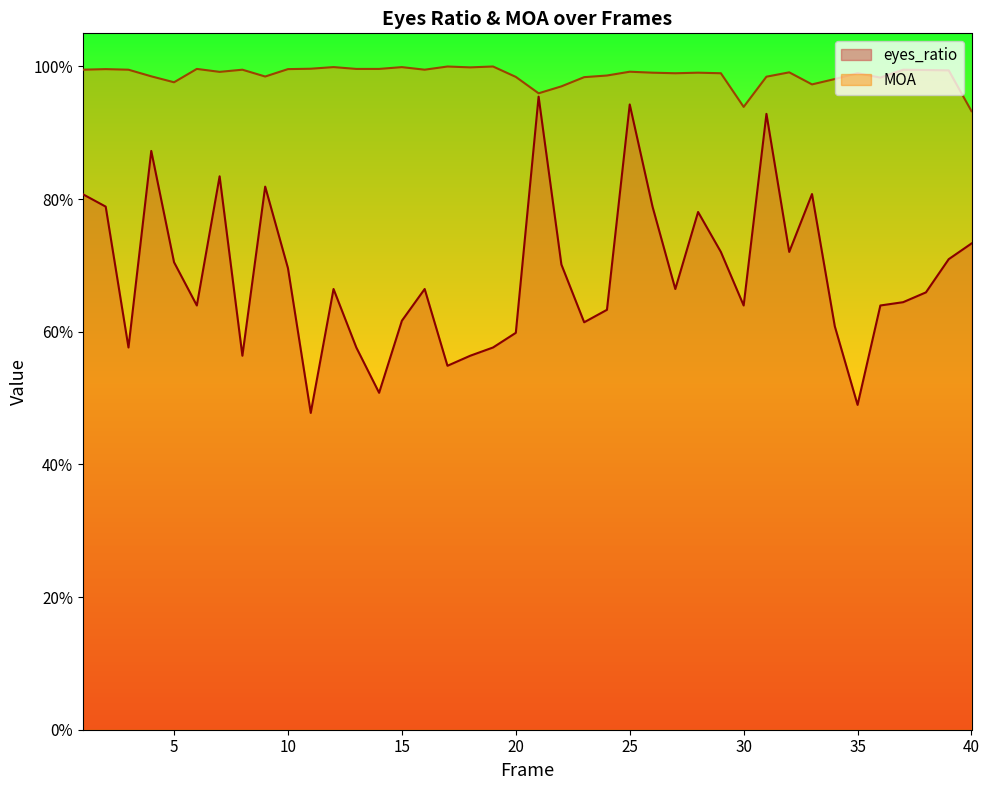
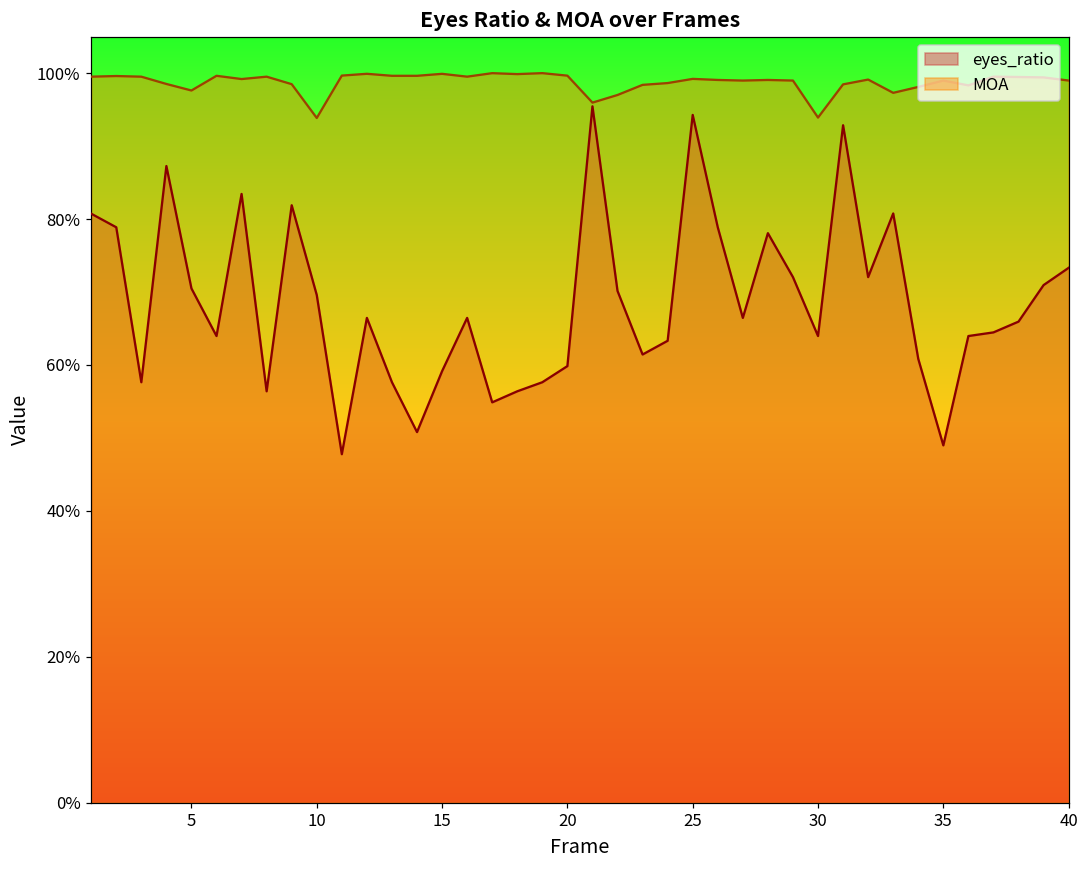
  {
    "eyes_ratio": {
      "5": "70%",
      "10": "70%",
-     "15": "62%",
+     "15": "59%",
      "20": "60%",
      "25": "94%",
      "30": "64%",
      "35": "49%",
      "40": "73%"
    },
    "MOA": {
      "5": "98%",
-     "10": "100%",
+     "10": "94%",
      "15": "100%",
-     "20": "98%",
+     "20": "100%",
      "25": "99%",
      "30": "94%",
-     "40": "93%"
+     "40": "99%"
    }
  }
